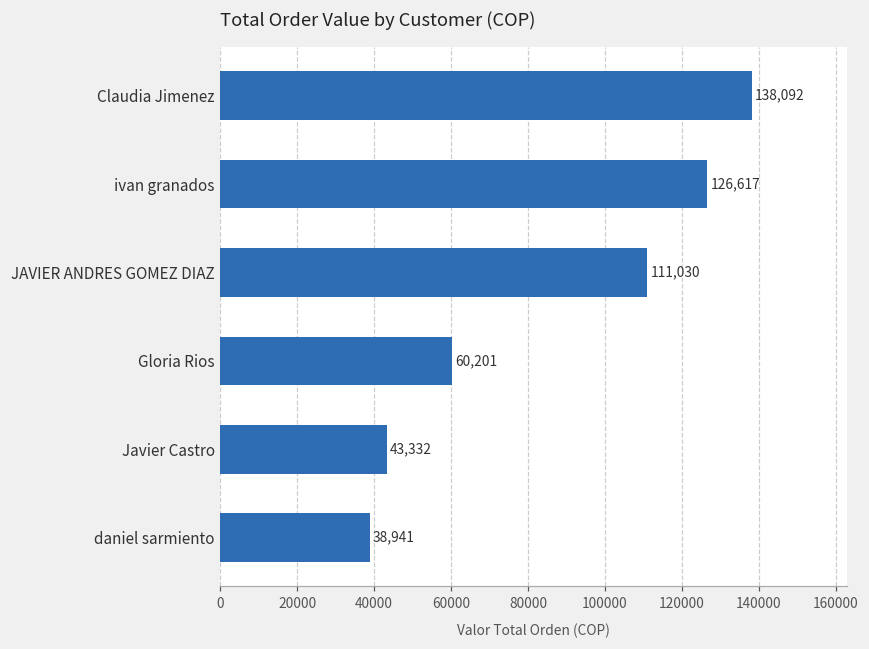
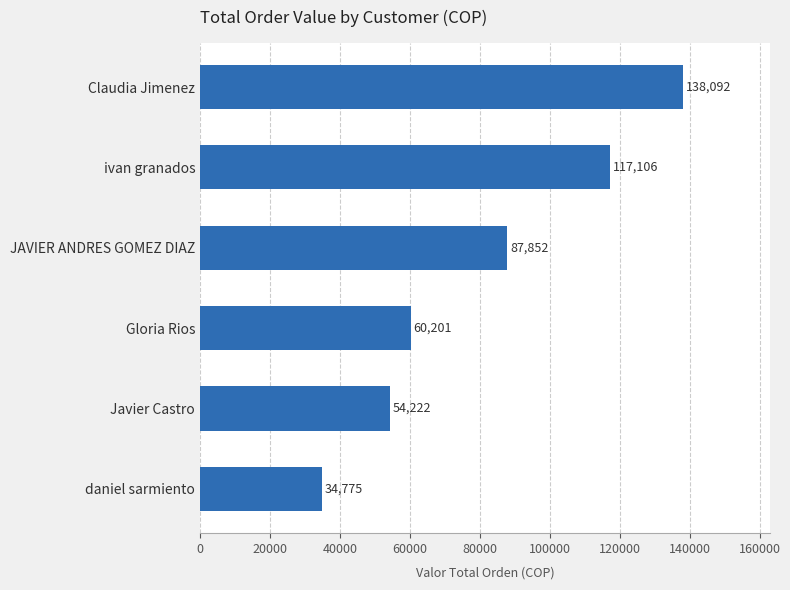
  {
    "Claudia Jimenez": "138,092",
-   "ivan granados": "126,617",
-   "JAVIER ANDRES GOMEZ DIAZ": "111,030",
+   "ivan granados": "117,106",
+   "JAVIER ANDRES GOMEZ DIAZ": "87,852",
    "Gloria Rios": "60,201",
-   "Javier Castro": "43,332",
-   "daniel sarmiento": "38,941"
+   "Javier Castro": "54,222",
+   "daniel sarmiento": "34,775"
  }
